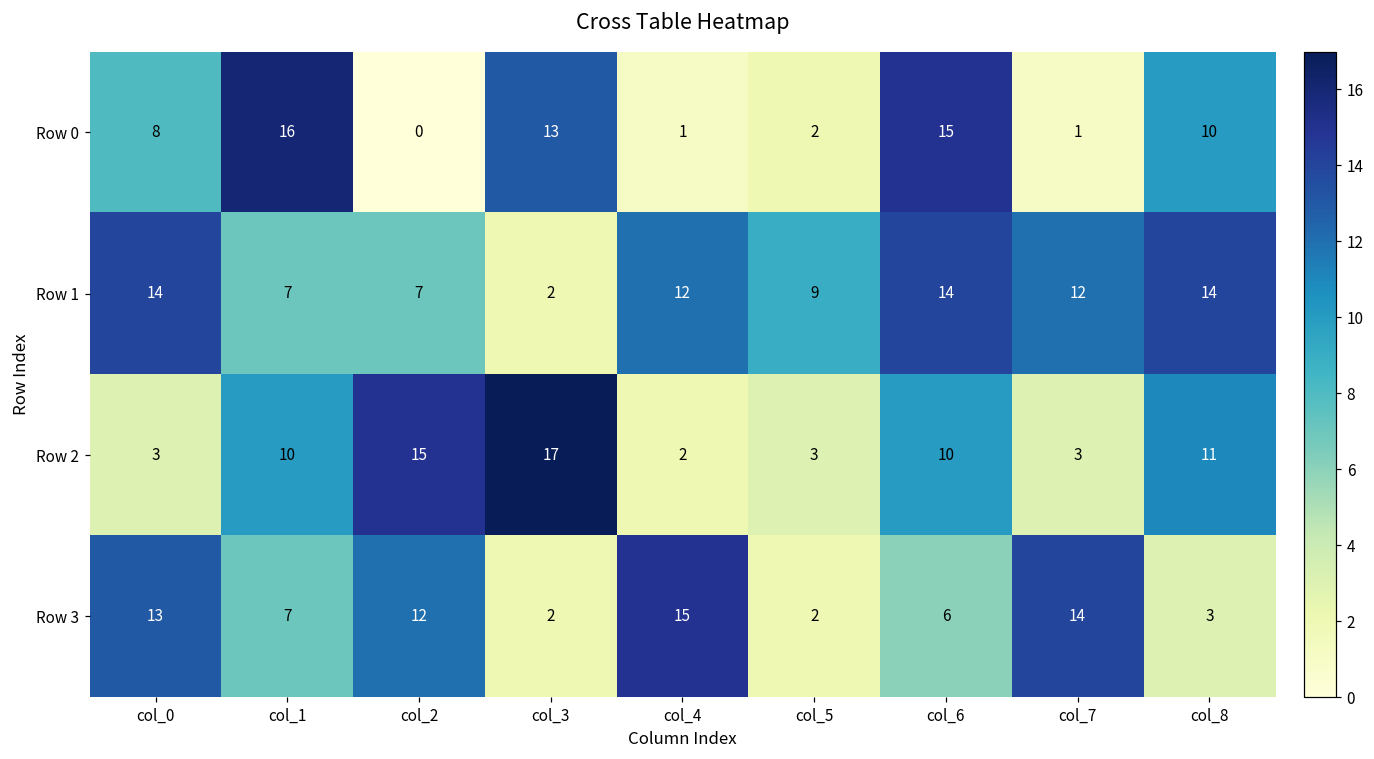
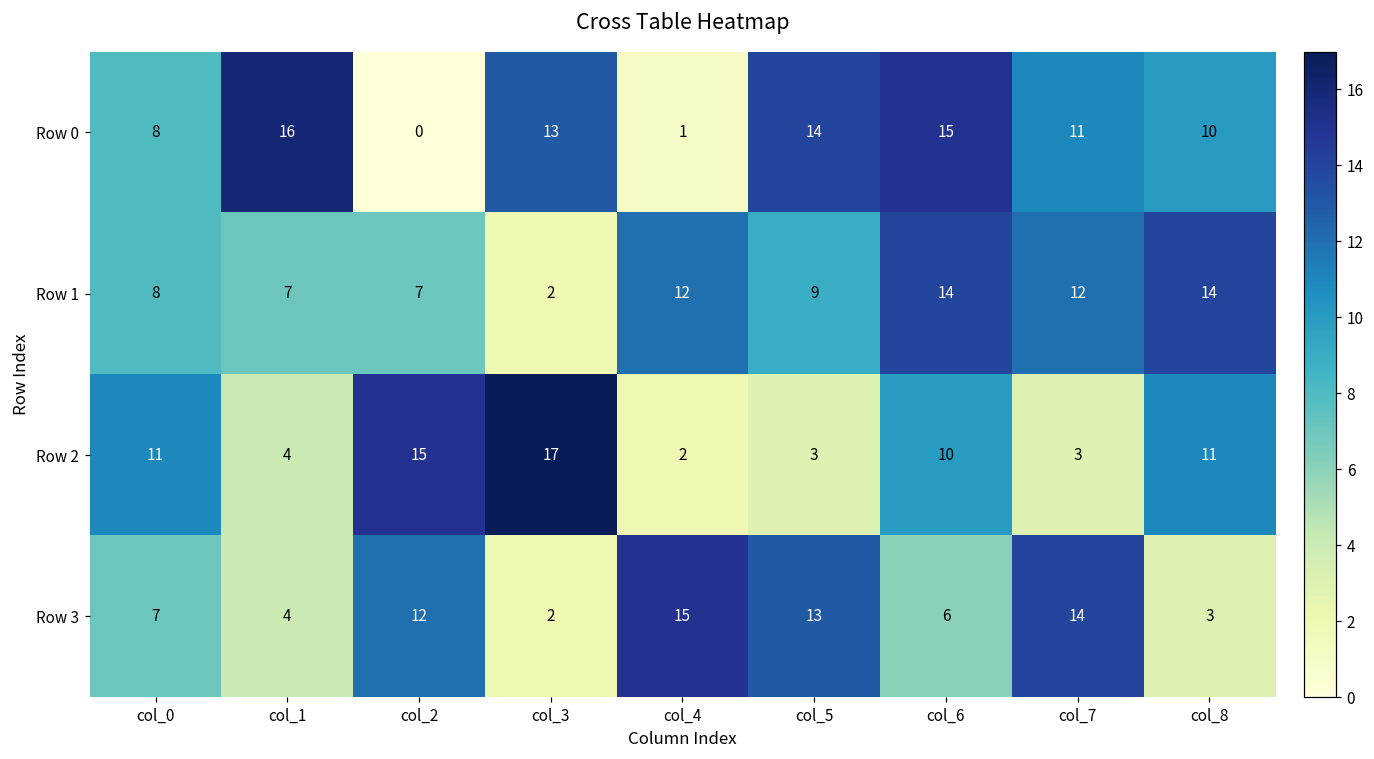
  {
    "Row 0": {
      "col_0": 8,
      "col_1": 16,
      "col_2": 0,
      "col_3": 13,
      "col_4": 1,
-     "col_5": 2,
+     "col_5": 14,
      "col_6": 15,
-     "col_7": 1,
+     "col_7": 11,
      "col_8": 10
    },
    "Row 1": {
-     "col_0": 14,
+     "col_0": 8,
      "col_1": 7,
      "col_2": 7,
      "col_3": 2,
      "col_4": 12,
      "col_5": 9,
      "col_6": 14,
      "col_7": 12,
      "col_8": 14
    },
    "Row 2": {
-     "col_0": 3,
-     "col_1": 10,
+     "col_0": 11,
+     "col_1": 4,
      "col_2": 15,
      "col_3": 17,
      "col_4": 2,
      "col_5": 3,
      "col_6": 10,
      "col_7": 3,
      "col_8": 11
    },
    "Row 3": {
-     "col_0": 13,
-     "col_1": 7,
+     "col_0": 7,
+     "col_1": 4,
      "col_2": 12,
      "col_3": 2,
      "col_4": 15,
-     "col_5": 2,
+     "col_5": 13,
      "col_6": 6,
      "col_7": 14,
      "col_8": 3
    }
  }
